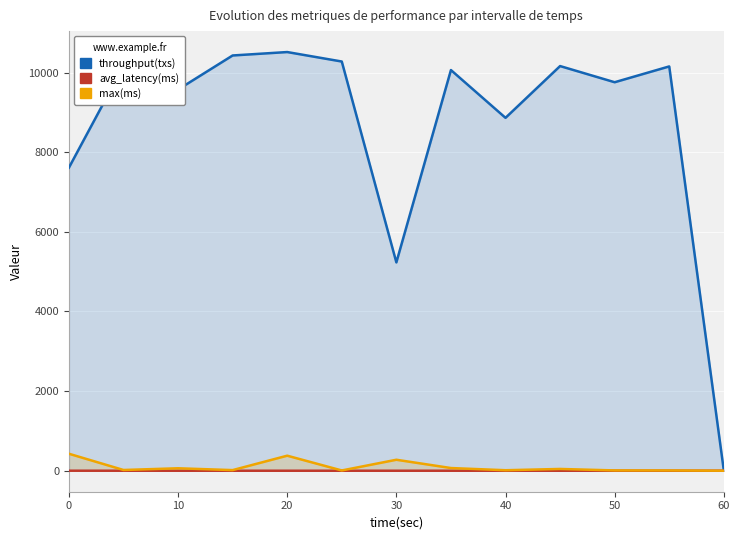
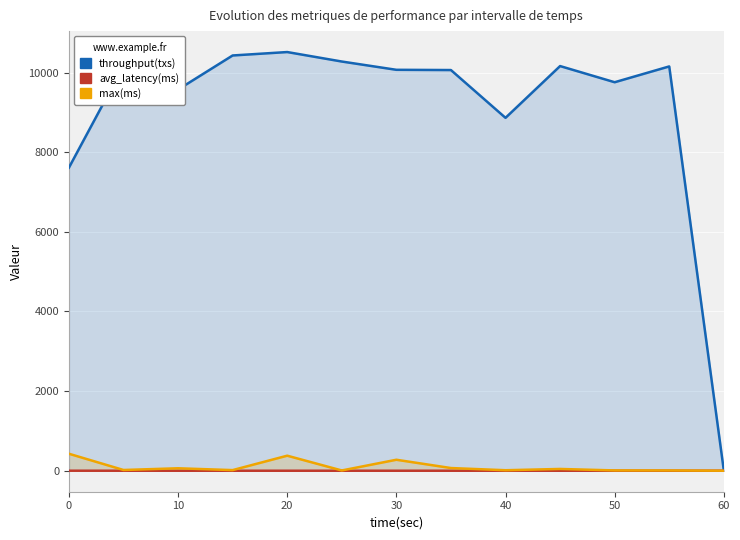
  {
    "throughput(txs)": {
      "0": 7600,
      "20": 10500,
-     "30": 5200,
+     "30": 10100,
      "40": 8900,
      "50": 9800
    },
    "avg_latency(ms)": {
      "0": 0,
      "20": 0,
      "30": 0
    },
    "max(ms)": {
      "0": 400,
      "20": 400,
      "30": 300
    }
  }
